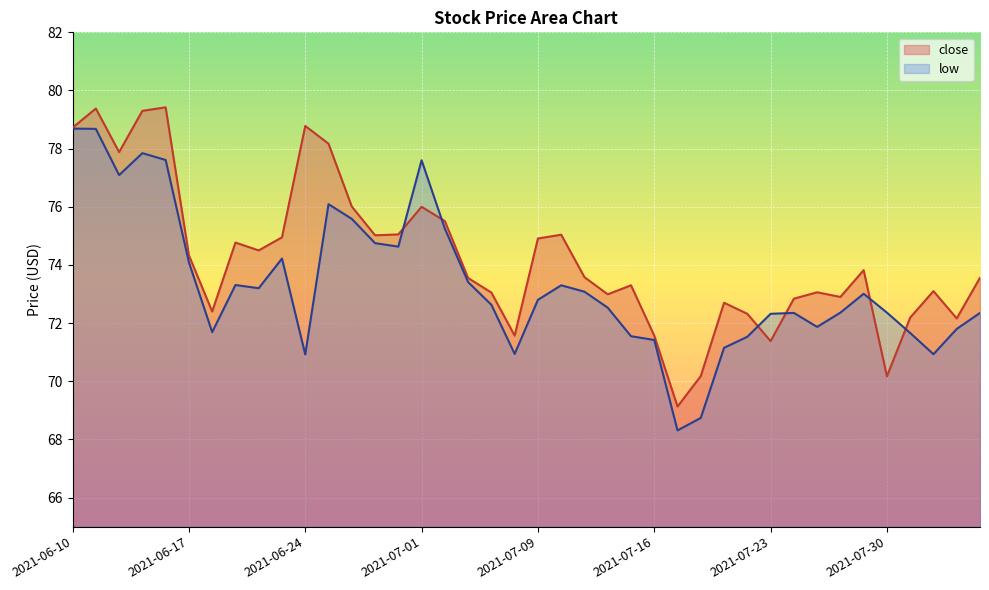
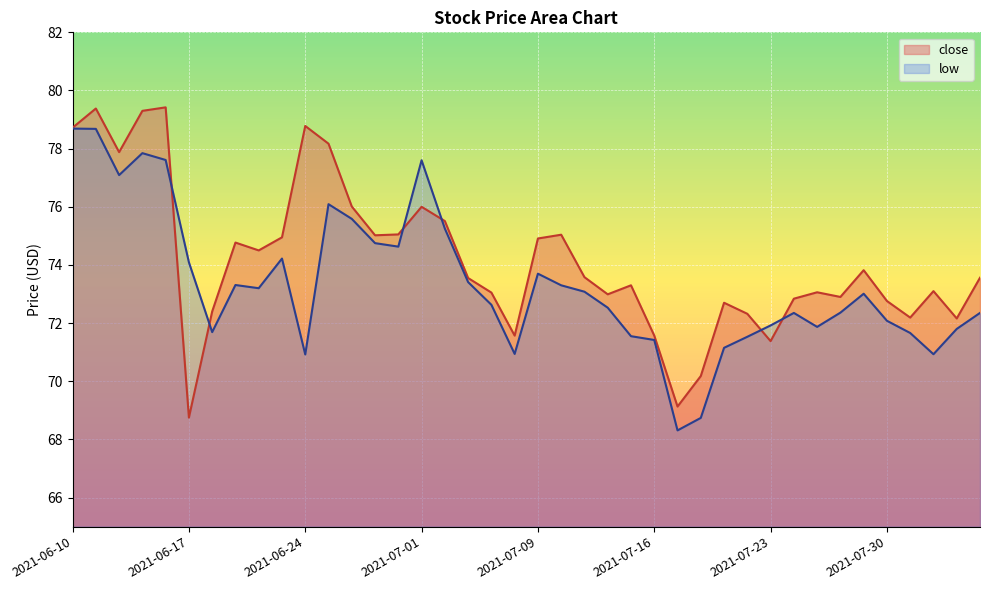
  {
    "close": {
-     "2021-06-17": 74.3,
+     "2021-06-17": 68.8,
      "2021-06-24": 78.8,
      "2021-07-01": 76.0,
      "2021-07-09": 74.9,
      "2021-07-16": 71.6,
      "2021-07-23": 71.4,
-     "2021-07-30": 70.2
+     "2021-07-30": 72.8
    },
    "low": {
      "2021-06-17": 74.1,
      "2021-06-24": 70.9,
      "2021-07-01": 77.6,
-     "2021-07-09": 72.8,
+     "2021-07-09": 73.7,
      "2021-07-16": 71.4,
-     "2021-07-23": 72.3,
-     "2021-07-30": 72.4
+     "2021-07-23": 71.9,
+     "2021-07-30": 72.1
    }
  }
